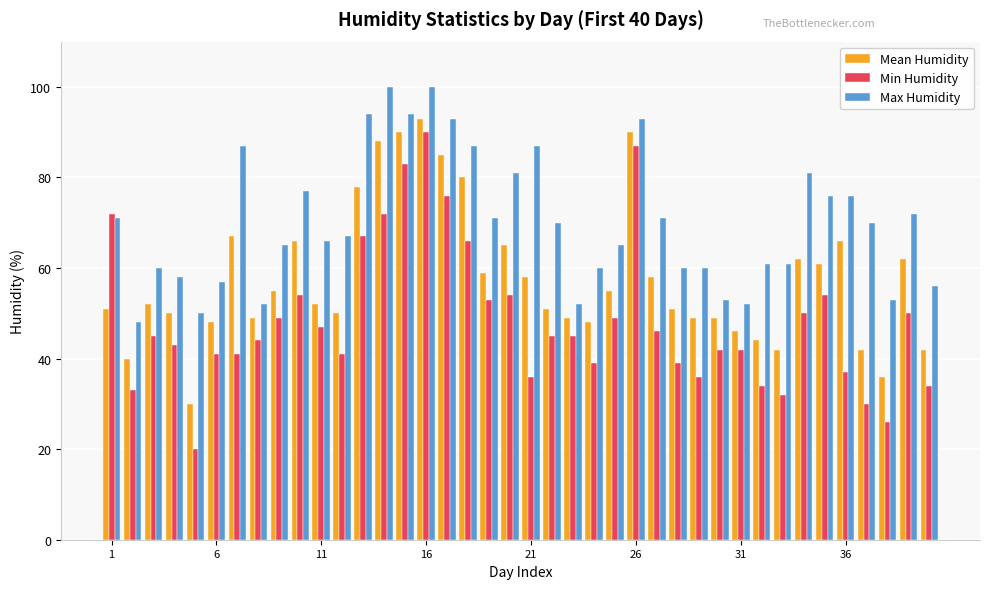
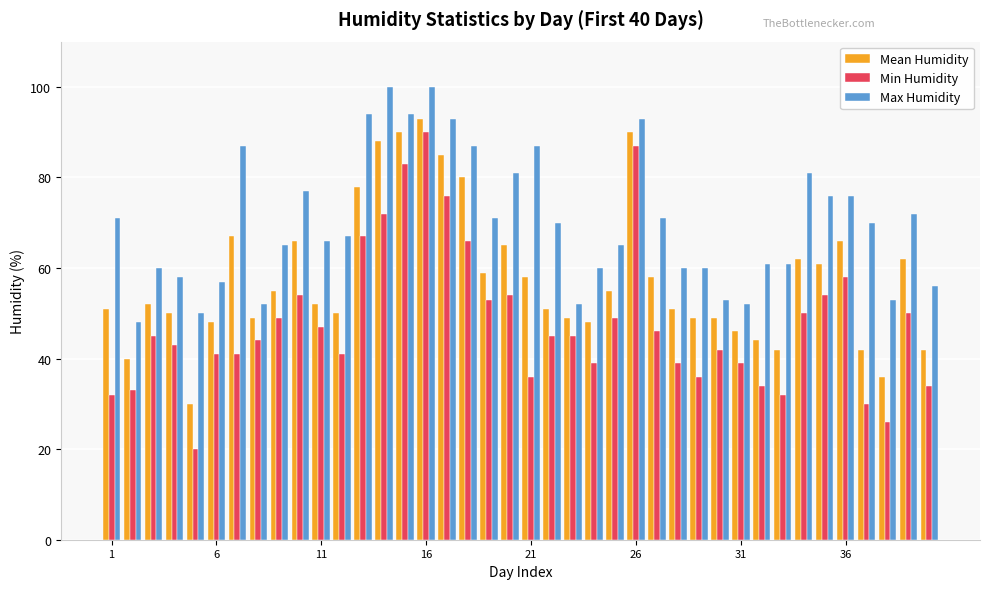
  {
    "Min Humidity": {
-     "1": 72,
+     "1": 32,
      "6": 41,
      "11": 47,
      "16": 90,
      "21": 36,
      "26": 87,
-     "31": 42,
-     "36": 37
+     "31": 39,
+     "36": 58
    }
  }
